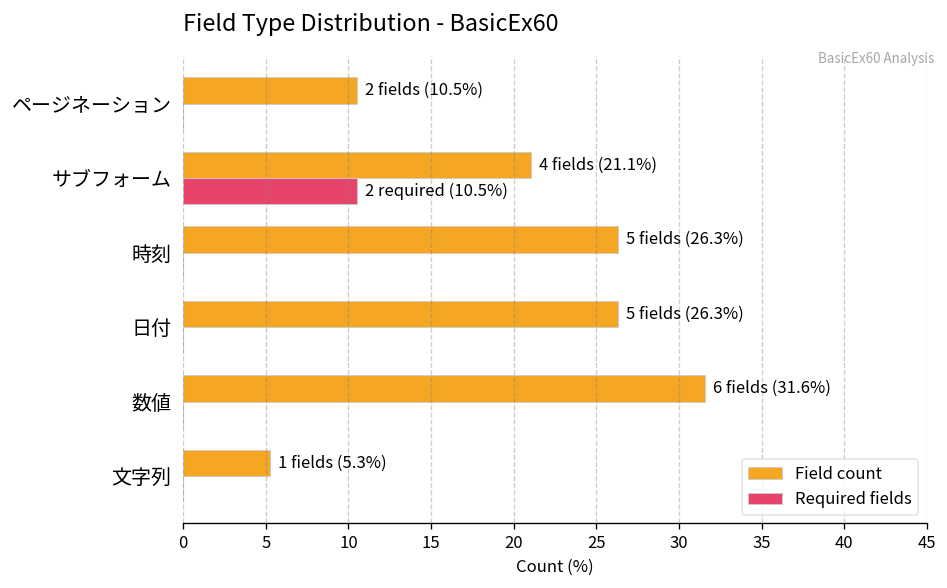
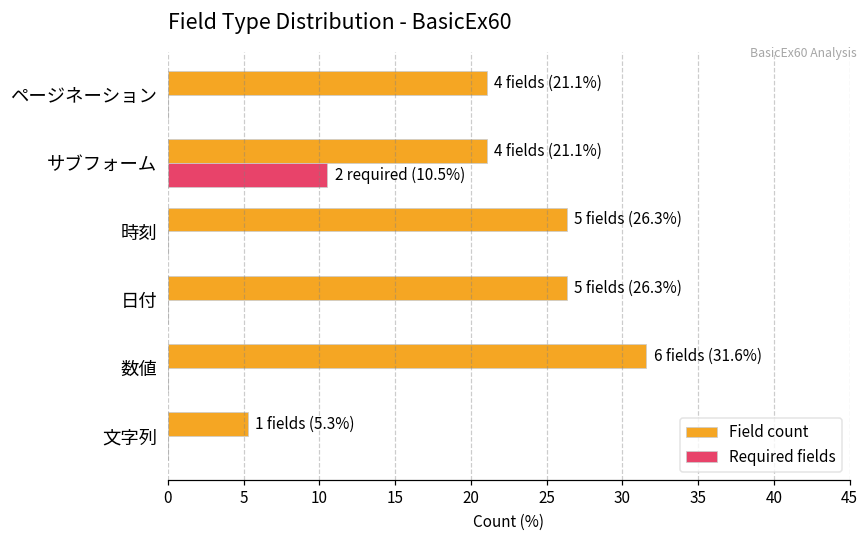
  {
    "Field count": {
-     "ページネーション": "2 fields (10.5%)",
+     "ページネーション": "4 fields (21.1%)",
      "サブフォーム": "(21.1%)",
      "時刻": "(26.3%)",
      "日付": "(26.3%)",
      "数値": "(31.6%)",
      "文字列": "(5.3%)"
    },
    "Required fields": {
      "サブフォーム": "(10.5%)"
    }
  }
